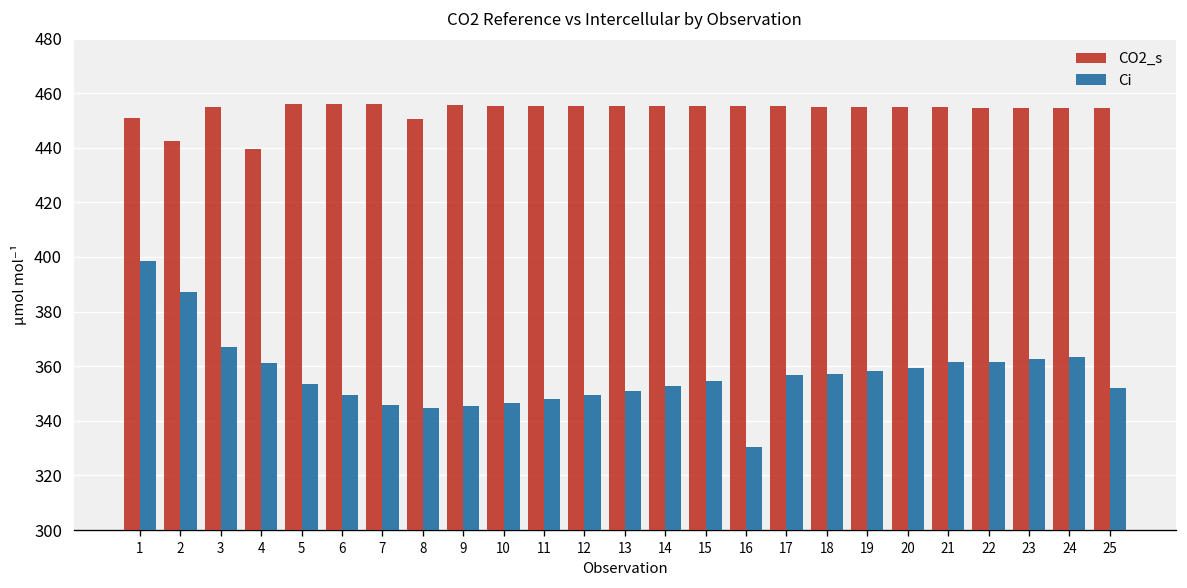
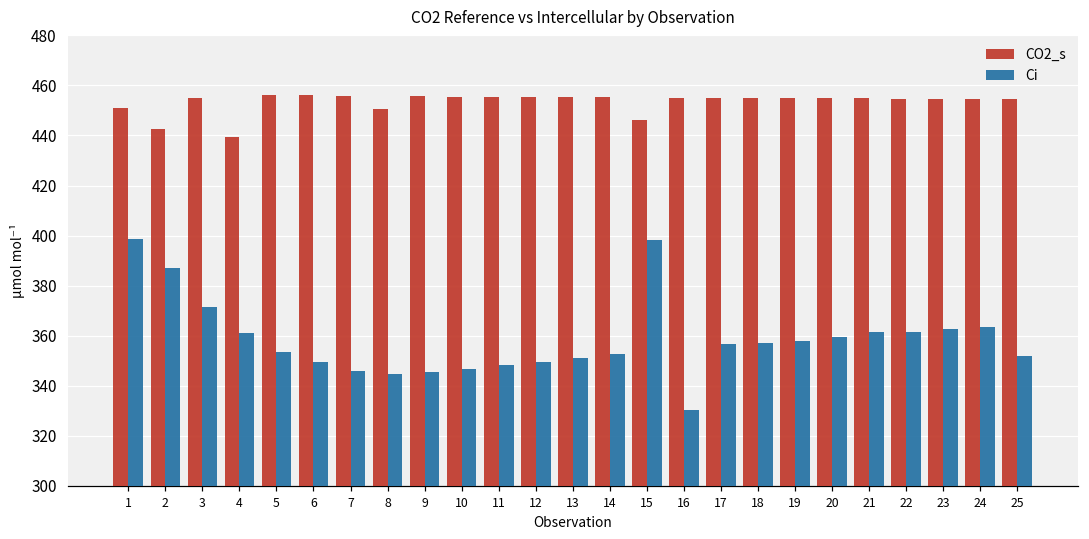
  {
    "CO2_s": {
      "1": 451,
      "2": 442,
      "3": 455,
      "4": 439,
      "5": 456,
      "6": 456,
      "7": 456,
      "8": 451,
      "9": 456,
      "10": 455,
      "11": 455,
      "12": 455,
      "13": 455,
      "14": 455,
-     "15": 455,
+     "15": 446,
      "16": 455,
      "17": 455,
      "18": 455,
      "19": 455,
      "20": 455,
      "21": 455,
      "22": 455,
      "23": 455,
      "24": 455,
      "25": 455
    },
    "Ci": {
      "1": 399,
      "2": 387,
-     "3": 367,
+     "3": 371,
      "4": 361,
      "5": 353,
      "6": 349,
      "7": 346,
      "8": 345,
      "9": 345,
      "10": 347,
      "11": 348,
      "12": 349,
      "13": 351,
      "14": 353,
-     "15": 354,
+     "15": 398,
      "16": 330,
      "17": 357,
      "18": 357,
      "19": 358,
      "20": 359,
      "21": 362,
      "22": 362,
      "23": 363,
      "24": 363,
      "25": 352
    }
  }
